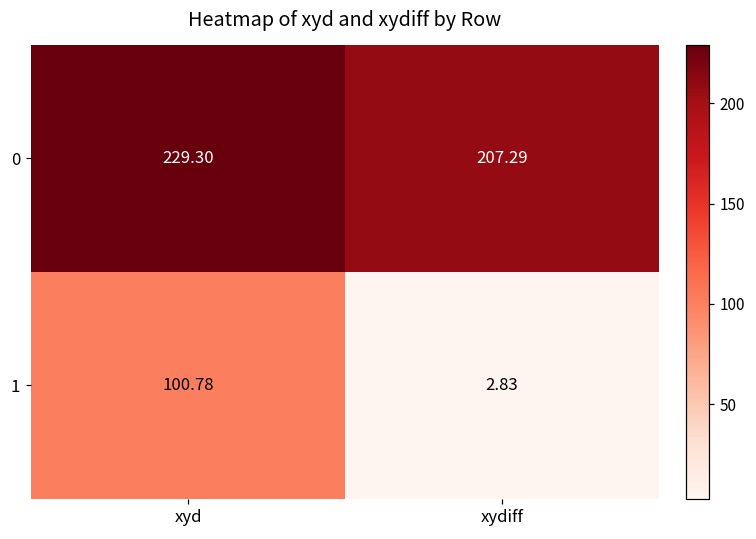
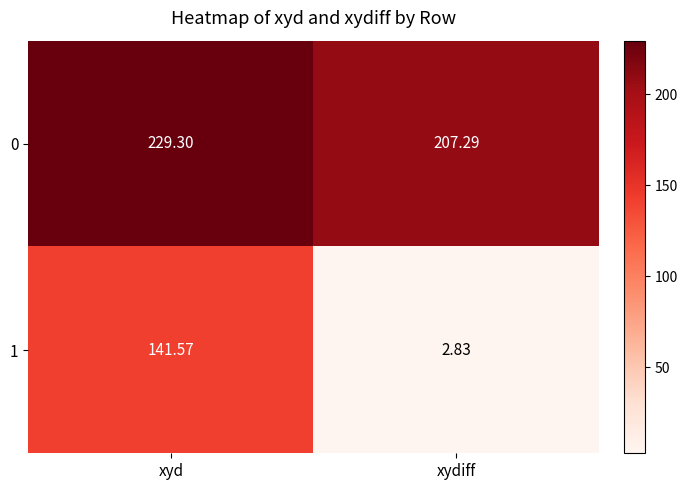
  {
    "0": {
      "xyd": 229.30,
      "xydiff": 207.29
    },
    "1": {
-     "xyd": 100.78,
+     "xyd": 141.57,
      "xydiff": 2.83
    }
  }
